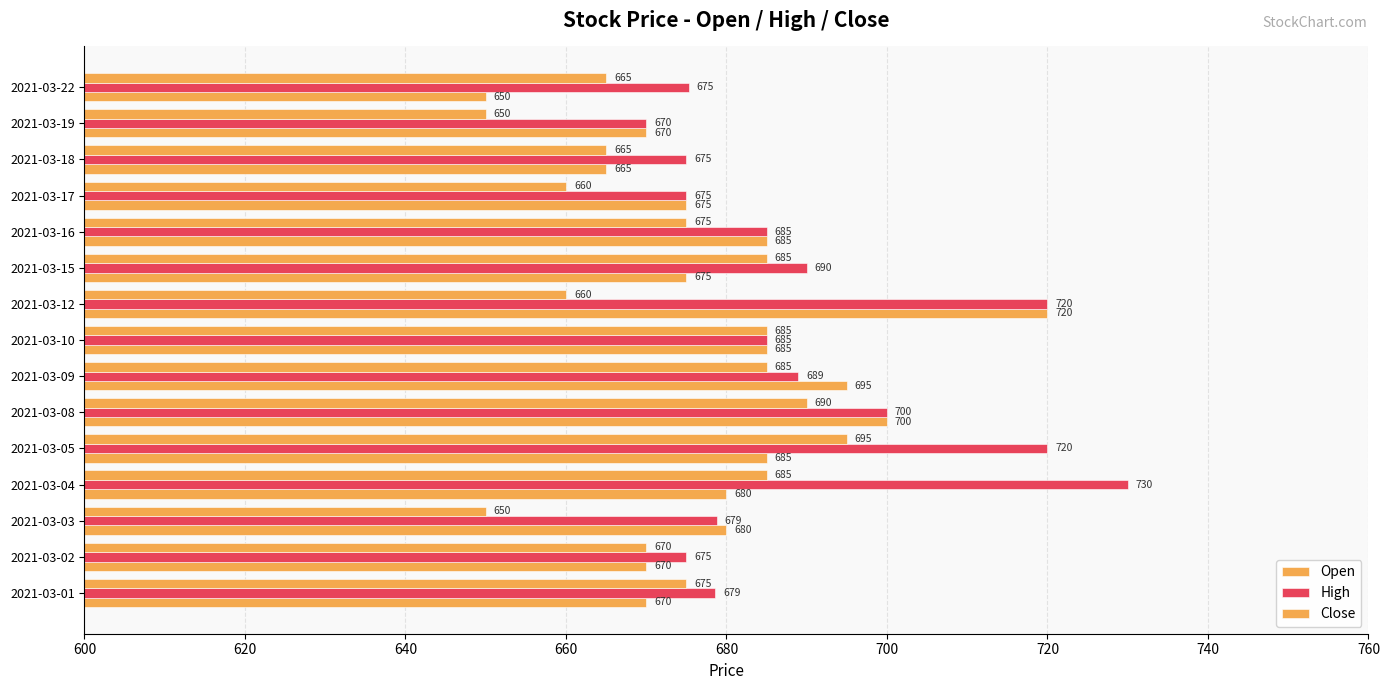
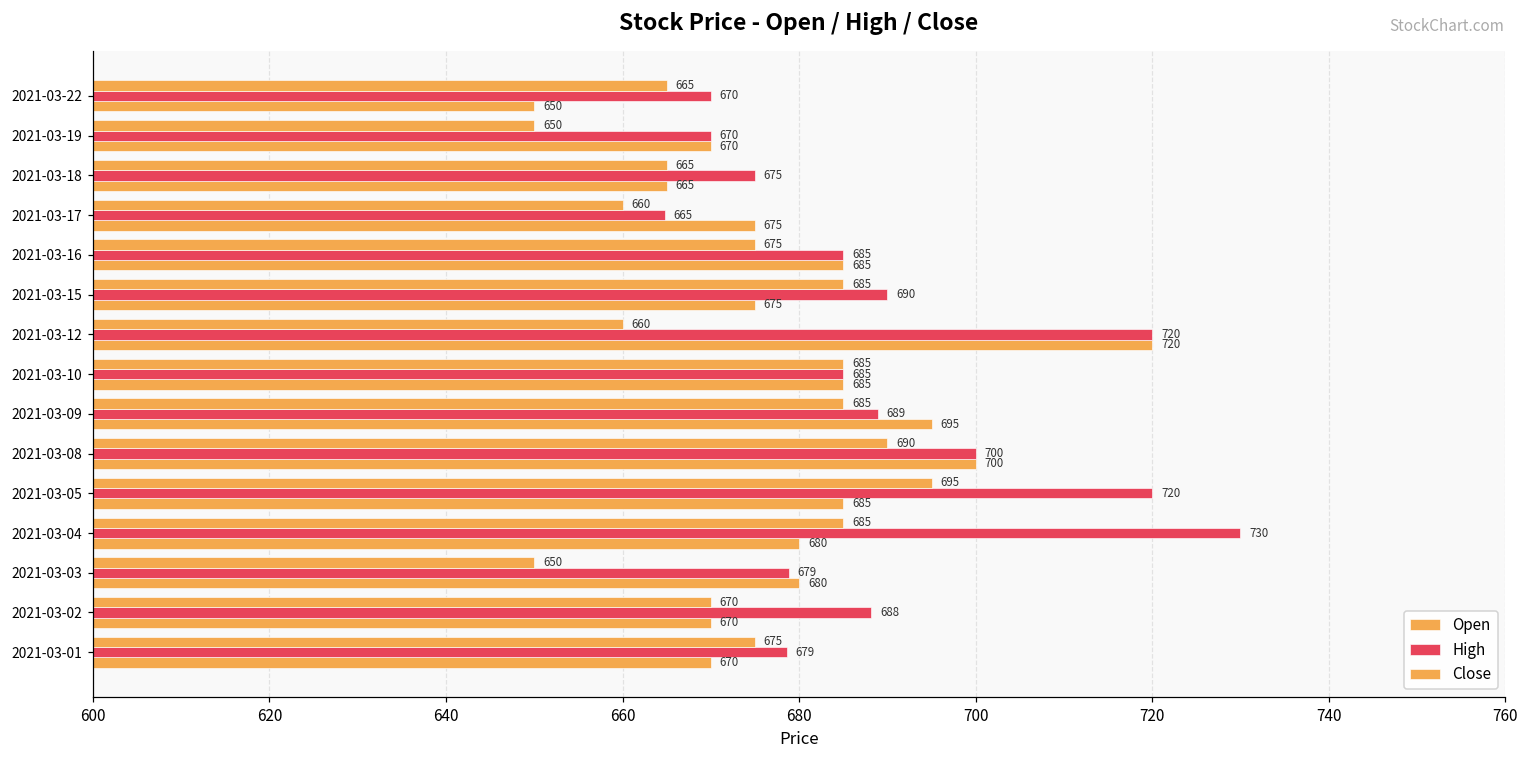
  {
    "High": {
-     "2021-03-22": 675,
+     "2021-03-22": 670,
      "2021-03-19": 670,
      "2021-03-18": 675,
-     "2021-03-17": 675,
+     "2021-03-17": 665,
      "2021-03-16": 685,
      "2021-03-15": 690,
      "2021-03-12": 720,
      "2021-03-10": 685,
      "2021-03-09": 689,
      "2021-03-08": 700,
      "2021-03-05": 720,
      "2021-03-04": 730,
      "2021-03-03": 679,
-     "2021-03-02": 675,
+     "2021-03-02": 688,
      "2021-03-01": 679
    }
  }
